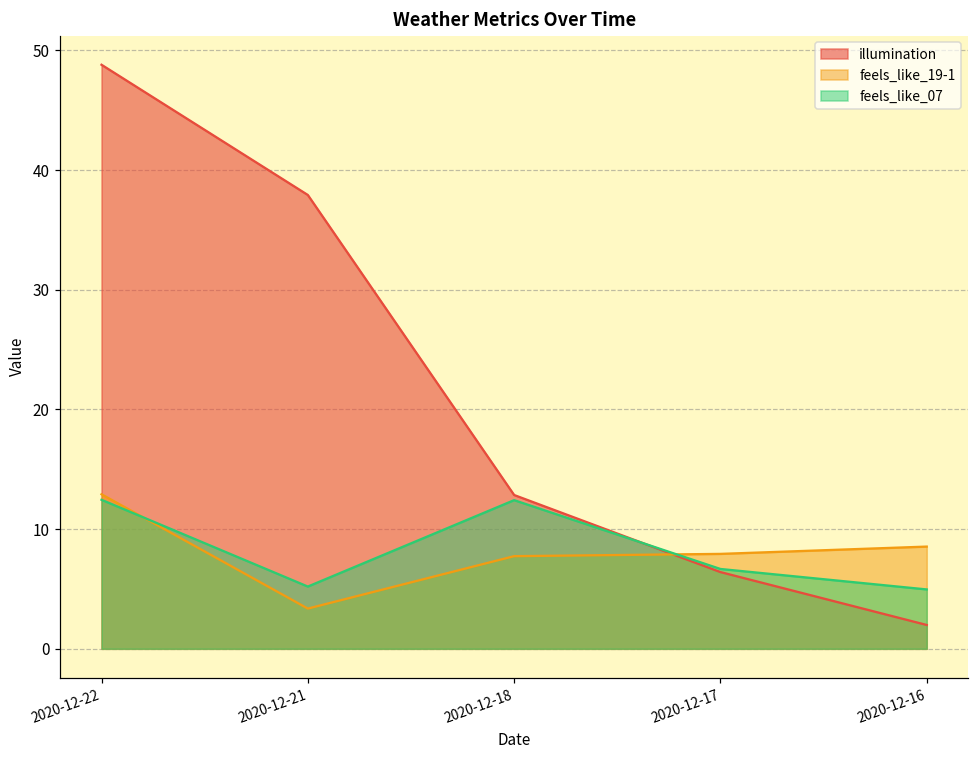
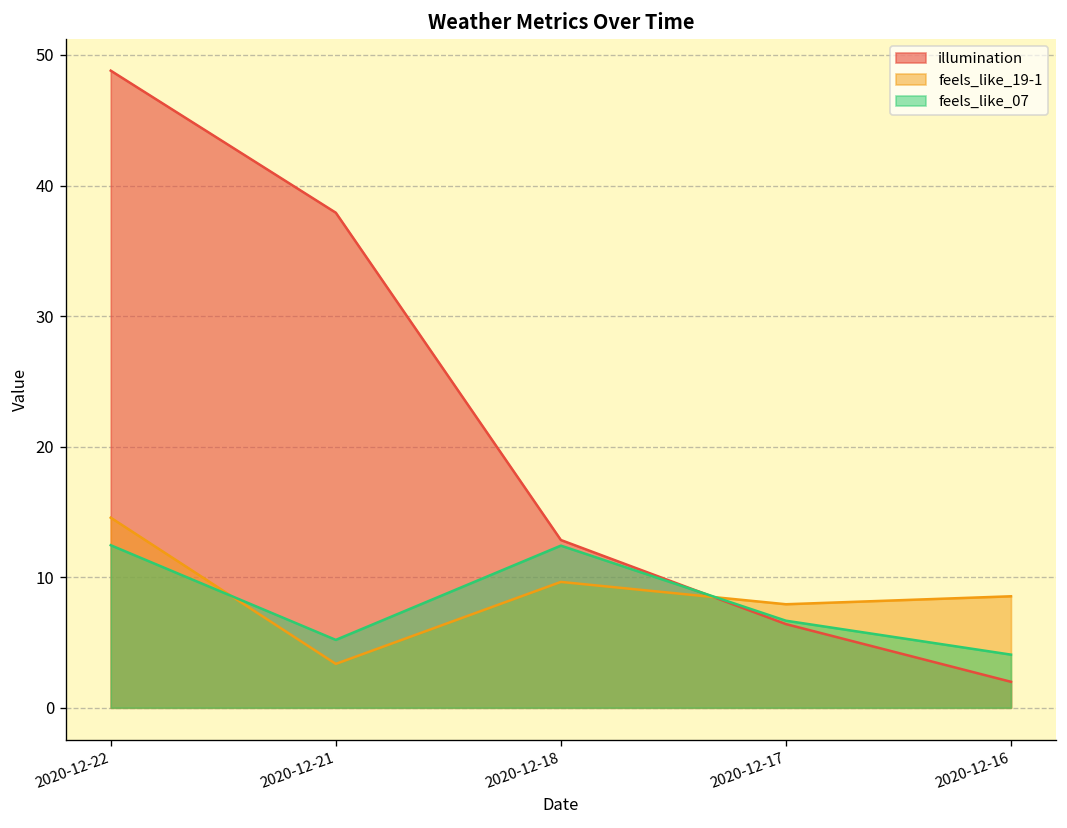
  {
    "illumination": {
      "2020-12-22": 48.8,
      "2020-12-21": 37.9,
      "2020-12-18": 12.9,
      "2020-12-17": 6.4,
      "2020-12-16": 2.0
    },
    "feels_like_19-1": {
-     "2020-12-22": 12.9,
+     "2020-12-22": 14.6,
      "2020-12-21": 3.4,
-     "2020-12-18": 7.7,
+     "2020-12-18": 9.6,
      "2020-12-17": 7.9,
      "2020-12-16": 8.5
    },
    "feels_like_07": {
      "2020-12-22": 12.5,
      "2020-12-21": 5.2,
      "2020-12-18": 12.4,
      "2020-12-17": 6.7,
-     "2020-12-16": 5.0
+     "2020-12-16": 4.1
    }
  }
